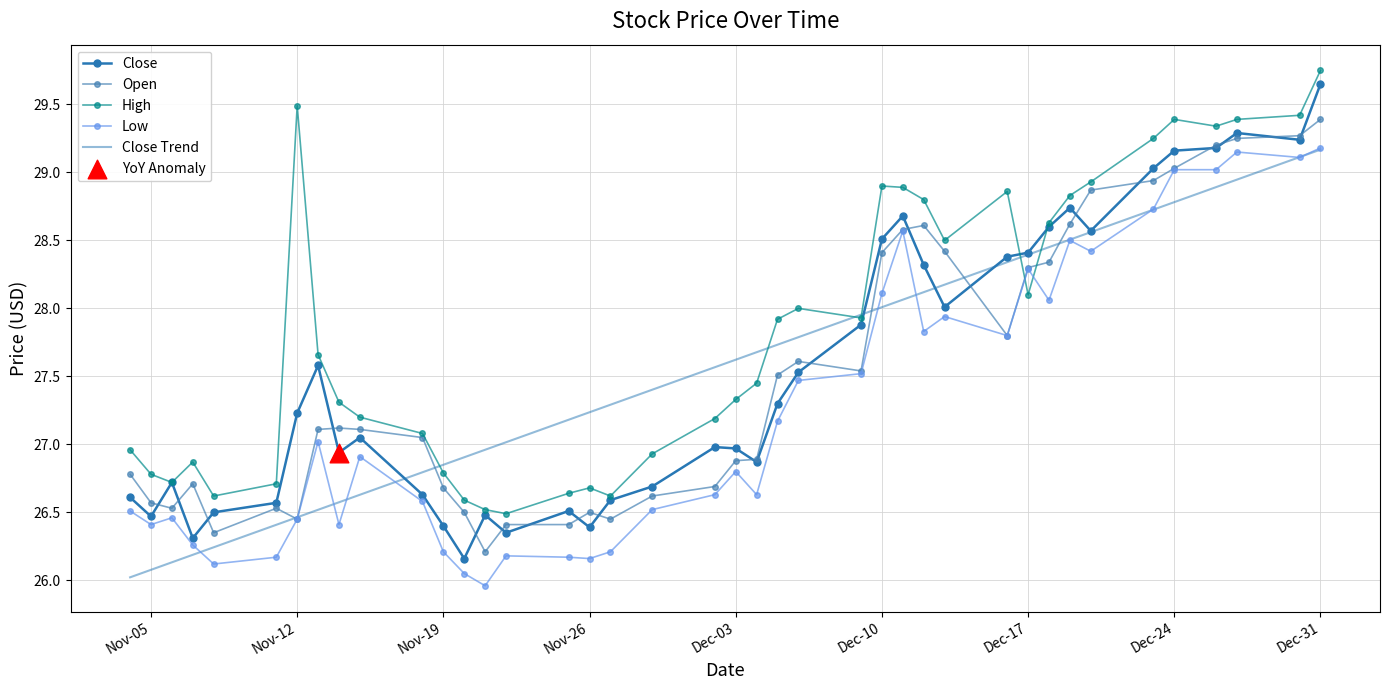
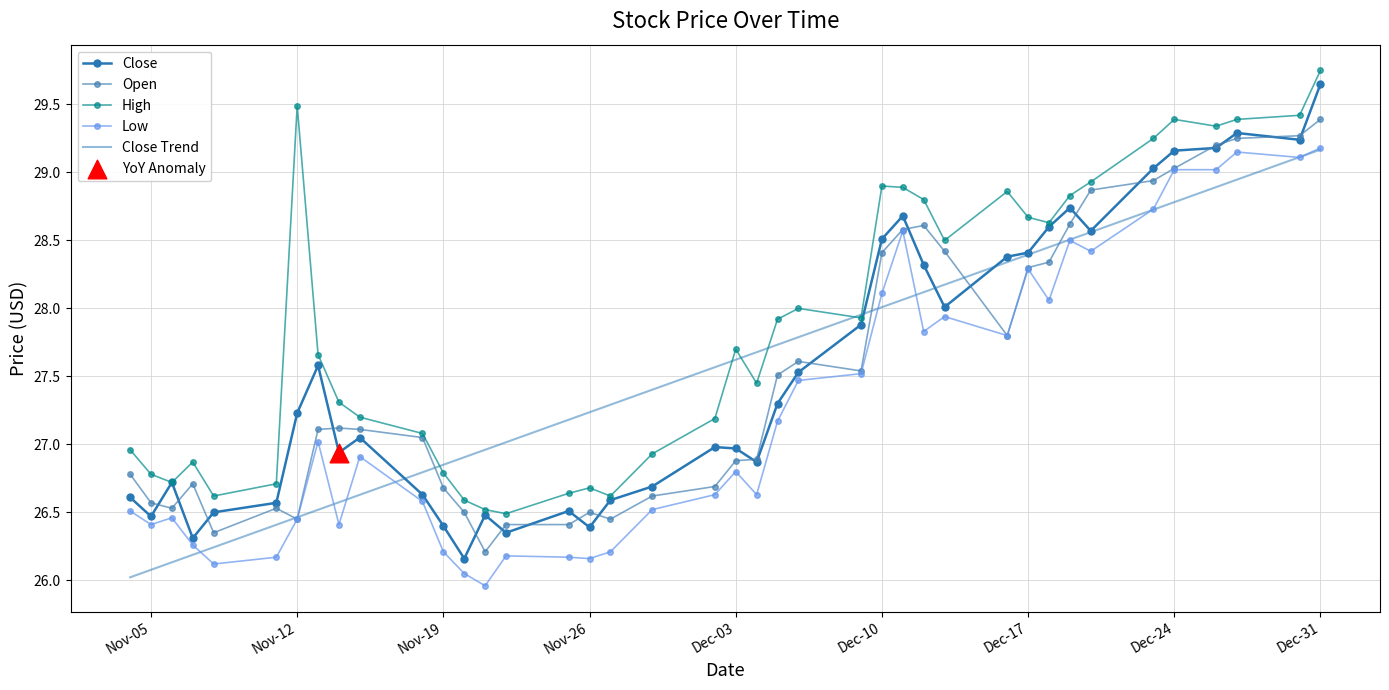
  {
    "High": {
      "Nov-05": 26.78,
      "Nov-12": 29.49,
      "Nov-19": 26.79,
      "Nov-26": 26.68,
-     "Dec-03": 27.33,
+     "Dec-03": 27.70,
      "Dec-10": 28.90,
-     "Dec-17": 28.10,
+     "Dec-17": 28.67,
      "Dec-24": 29.39,
      "Dec-31": 29.75
    }
  }
